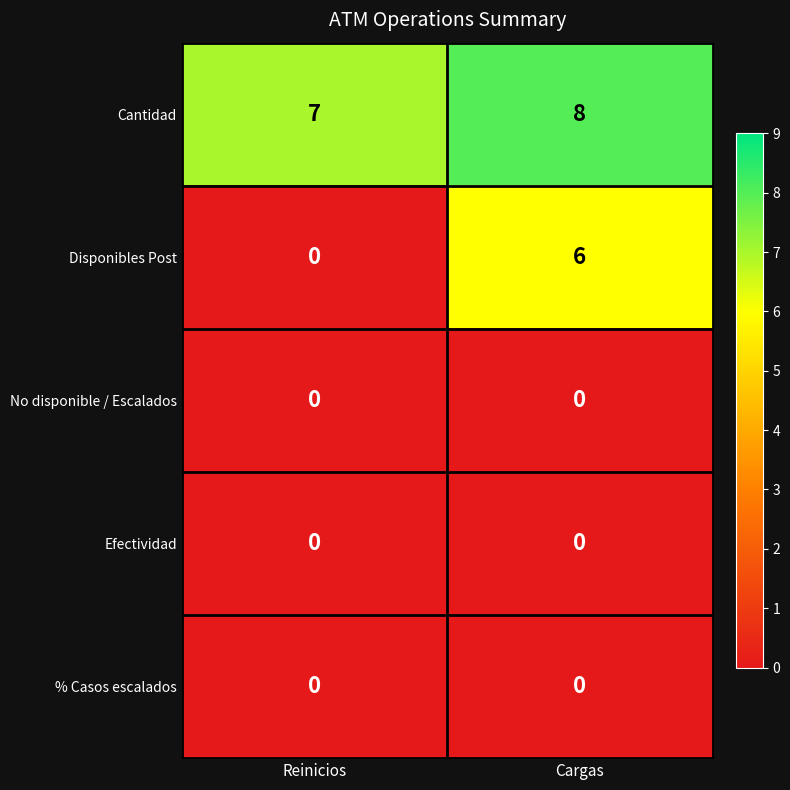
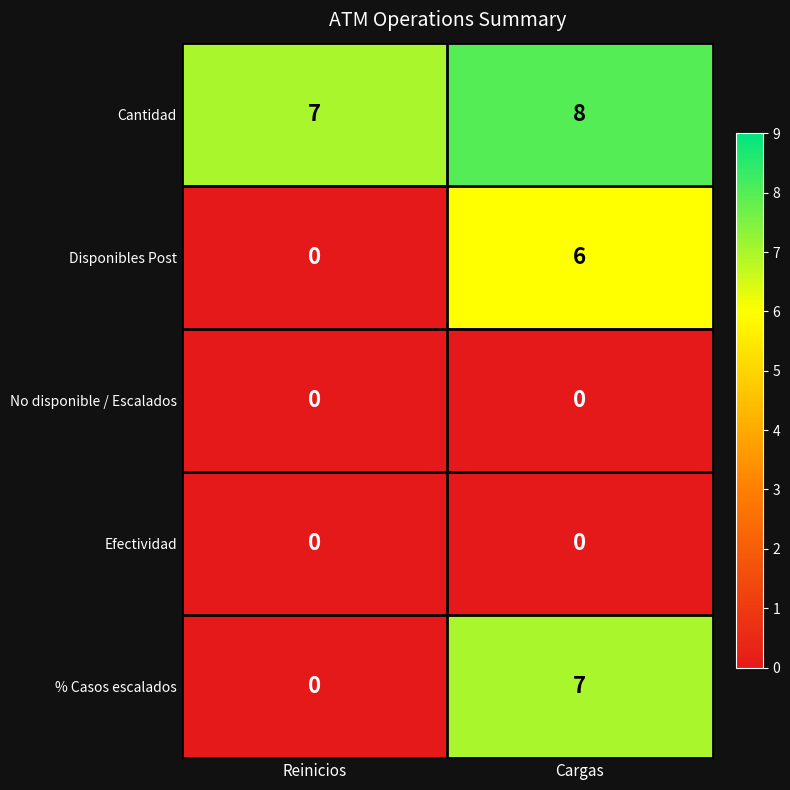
  {
    "Cantidad": {
      "Reinicios": 7,
      "Cargas": 8
    },
    "Disponibles Post": {
      "Reinicios": 0,
      "Cargas": 6
    },
    "No disponible / Escalados": {
      "Reinicios": 0,
      "Cargas": 0
    },
    "Efectividad": {
      "Reinicios": 0,
      "Cargas": 0
    },
    "% Casos escalados": {
      "Reinicios": 0,
-     "Cargas": 0
+     "Cargas": 7
    }
  }
